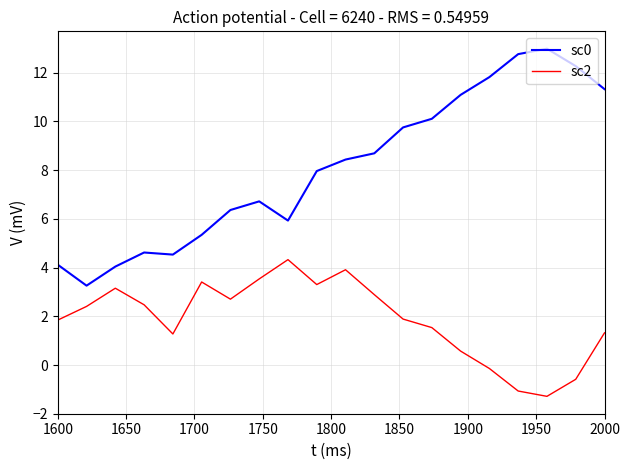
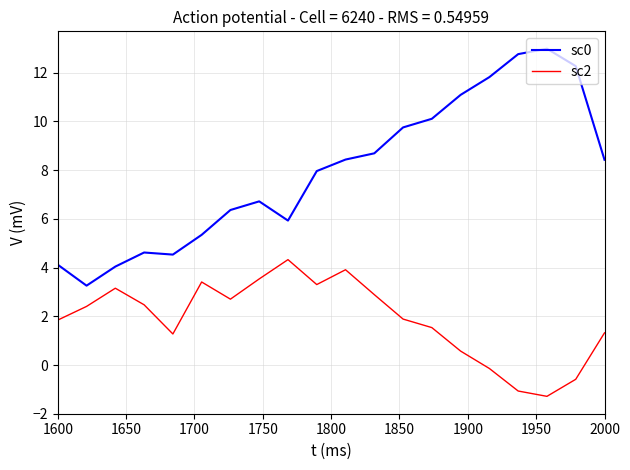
  {
    "sc0": {
      "1600": 4.1,
-     "2000": 11.3
+     "2000": 8.4
    },
    "sc2": {
      "1600": 1.8,
      "2000": 1.3
    }
  }
